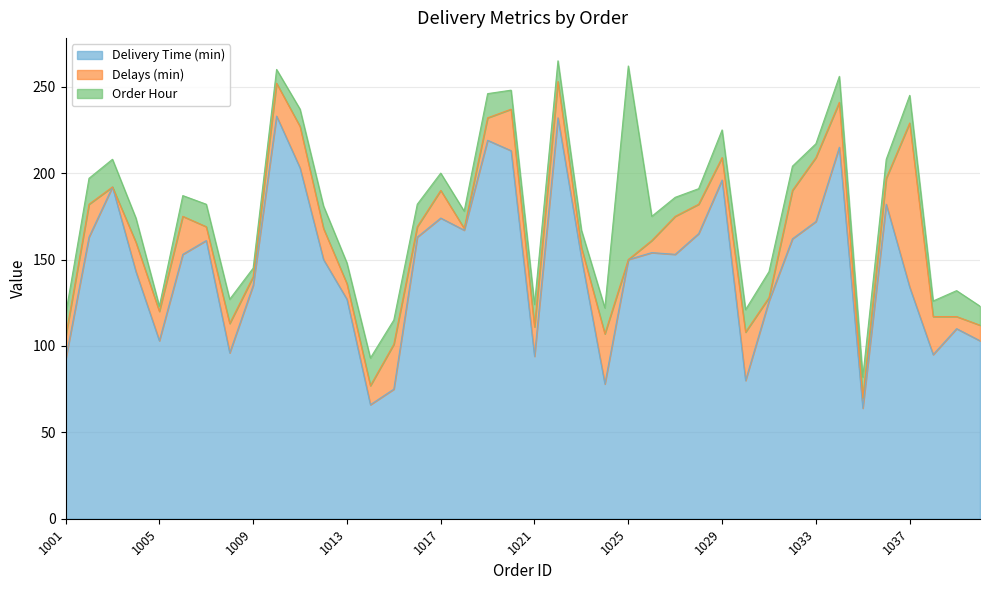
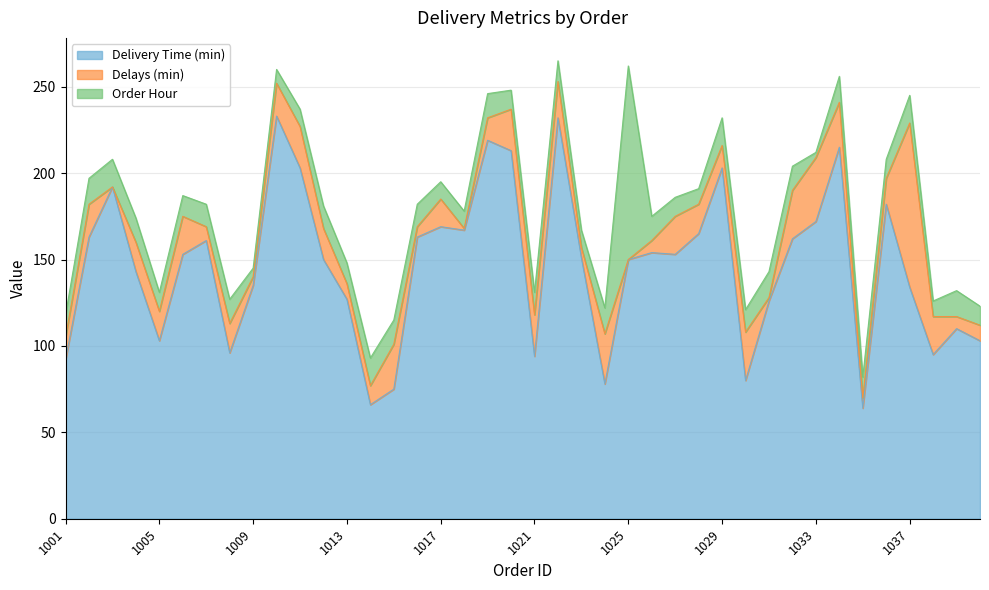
  {
    "Delivery Time (min)": {
      "1001": 92,
      "1005": 103,
      "1009": 135,
      "1013": 127,
-     "1017": 174,
+     "1017": 169,
      "1021": 94,
-     "1029": 196,
+     "1029": 203,
      "1033": 172,
      "1037": 134
    },
    "Delays (min)": {
      "1001": 13,
      "1005": 17,
      "1009": 5,
      "1013": 9,
      "1017": 16,
-     "1021": 17,
+     "1021": 24,
      "1029": 13,
      "1033": 37,
      "1037": 95
    },
    "Order Hour": {
      "1001": 13,
-     "1005": 3,
+     "1005": 11,
      "1009": 5,
      "1013": 12,
      "1017": 10,
      "1021": 13,
      "1025": 112,
      "1029": 16,
-     "1033": 8,
+     "1033": 3,
      "1037": 16
    }
  }
